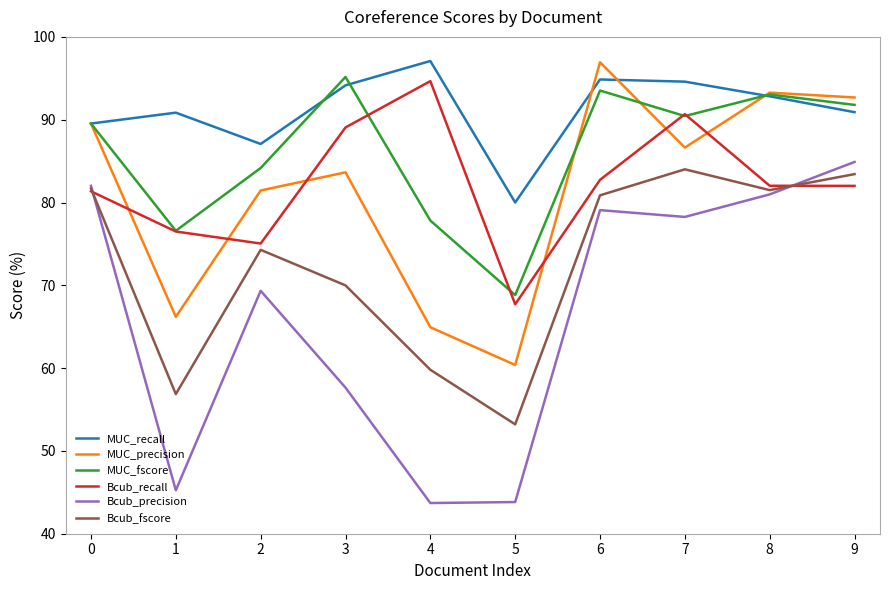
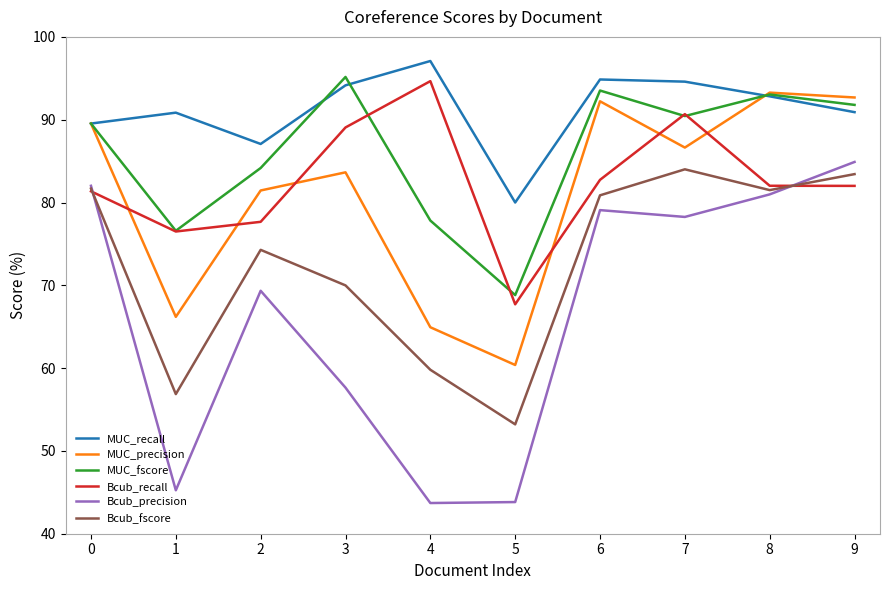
  {
    "MUC_recall": {
      "1": 91,
      "2": 87,
      "3": 94,
      "4": 97,
      "5": 80,
      "6": 95,
      "7": 95,
      "9": 91
    },
    "MUC_precision": {
      "1": 66,
      "2": 81,
      "3": 84,
      "4": 65,
      "5": 60,
-     "6": 97,
+     "6": 92,
      "7": 87,
      "9": 93
    },
    "MUC_fscore": {
      "2": 84,
      "3": 95,
      "4": 78,
      "5": 69,
      "6": 94,
      "9": 92
    },
    "Bcub_recall": {
      "0": 81,
-     "2": 75,
+     "2": 78,
      "3": 89,
      "4": 95,
      "5": 68,
      "6": 83,
      "8": 82,
      "9": 82
    },
    "Bcub_precision": {
      "0": 82,
      "1": 45,
      "2": 69,
      "3": 58,
      "4": 44,
      "5": 44,
      "6": 79,
      "7": 78,
      "8": 81,
      "9": 85
    },
    "Bcub_fscore": {
      "0": 82,
      "1": 57,
      "2": 74,
      "3": 70,
      "4": 60,
      "5": 53,
      "6": 81,
      "7": 84,
      "8": 81,
      "9": 83
    }
  }
